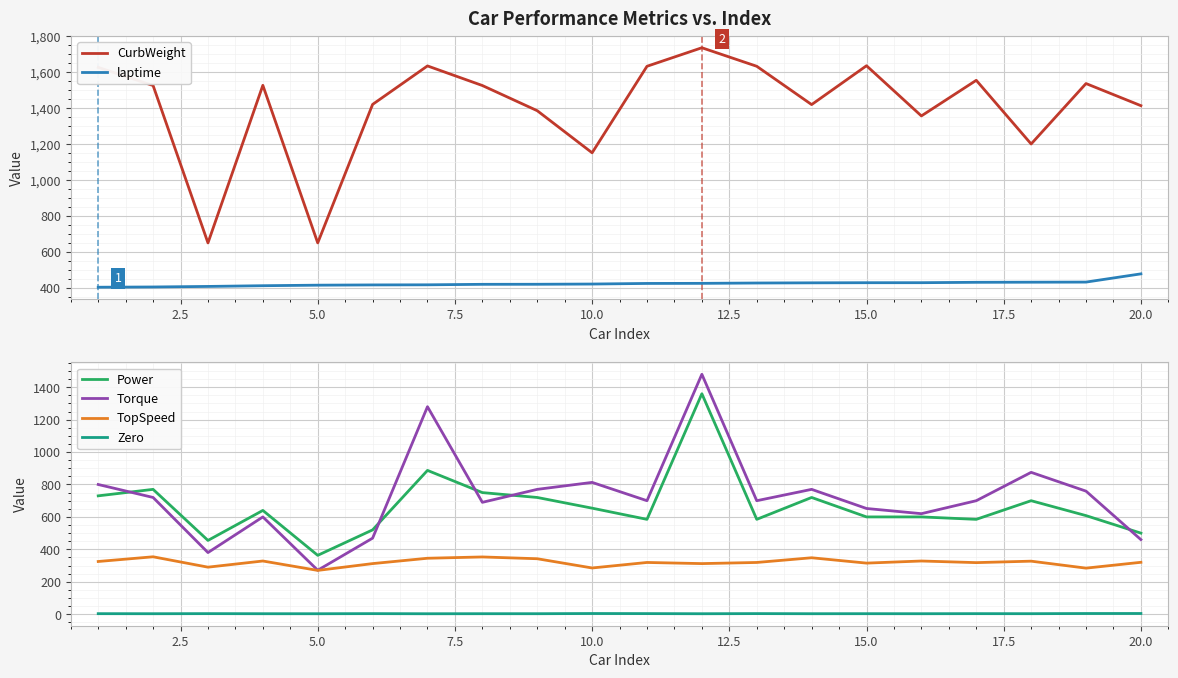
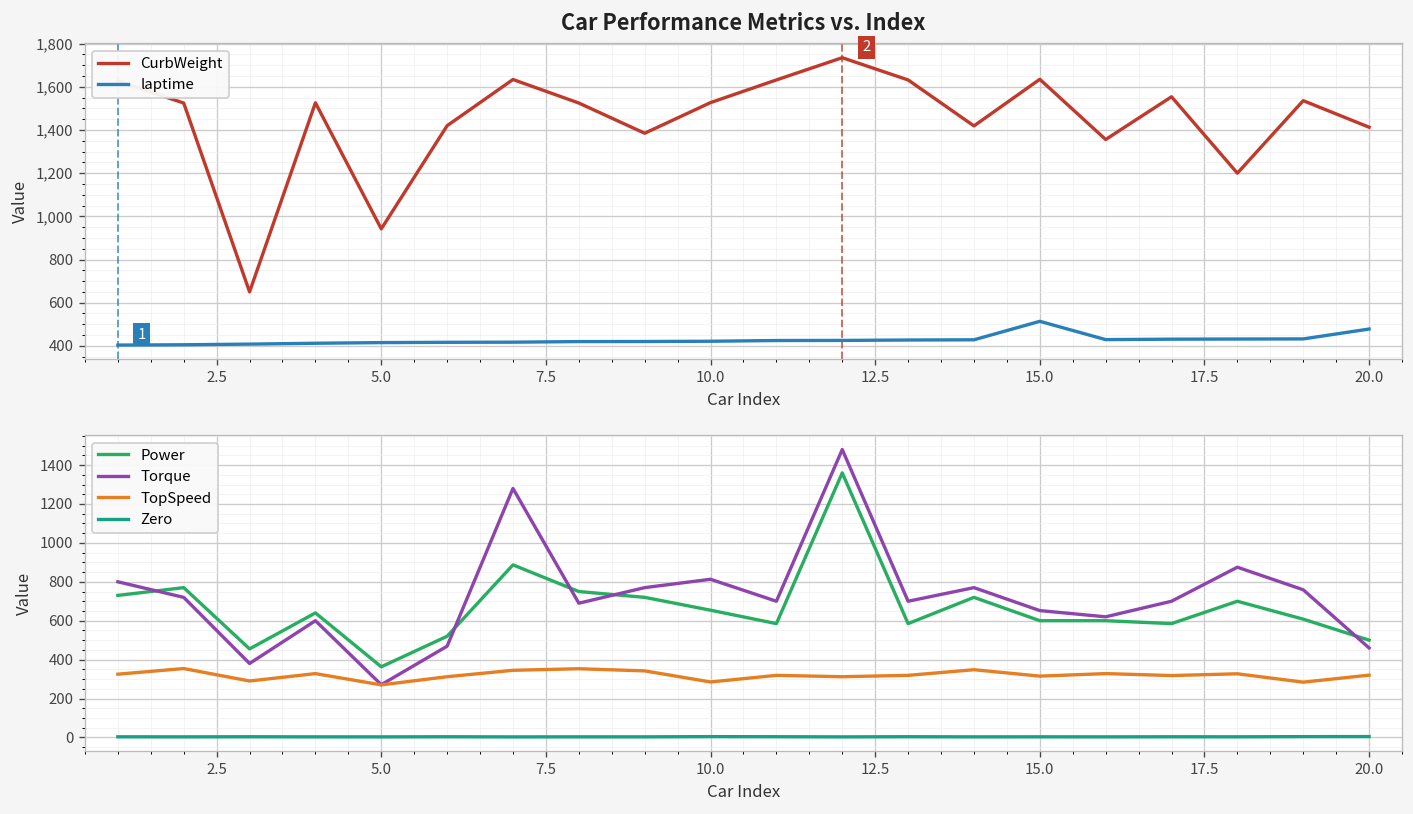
  {
    "Car Performance Metrics vs. Index": {
      "CurbWeight": {
-       "5.0": "650",
-       "10.0": "1,150",
+       "5.0": "940",
+       "10.0": "1,530",
        "15.0": "1,640",
        "20.0": "1,410"
      },
      "laptime": {
        "5.0": "420",
        "10.0": "420",
-       "15.0": "430",
+       "15.0": "510",
        "20.0": "480"
      }
    }
  }
